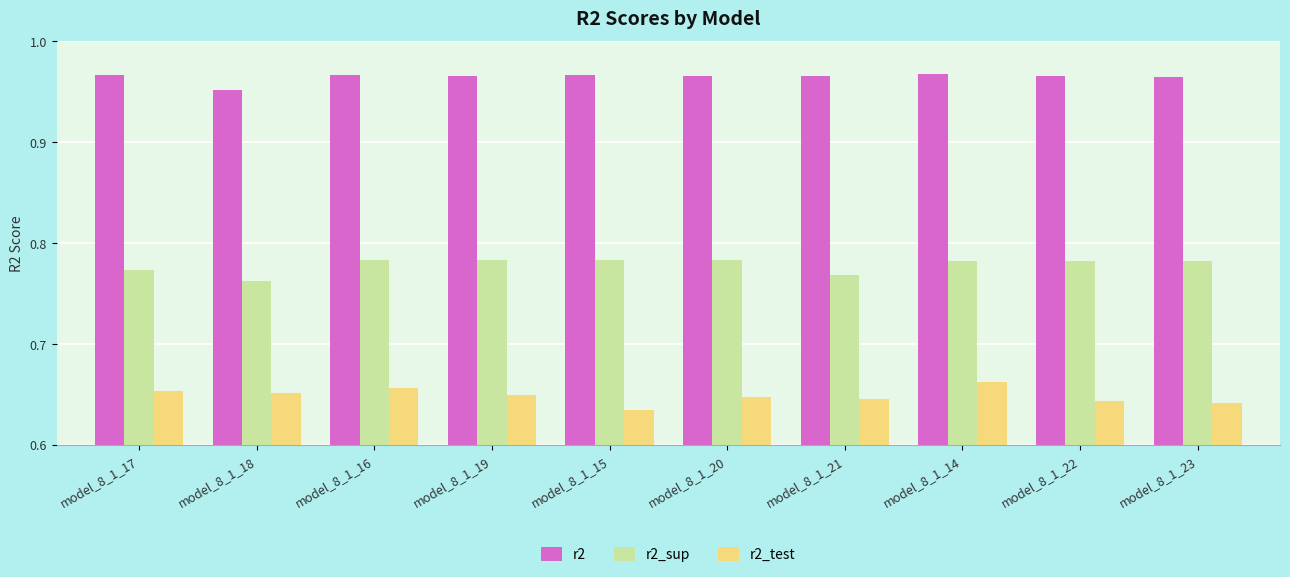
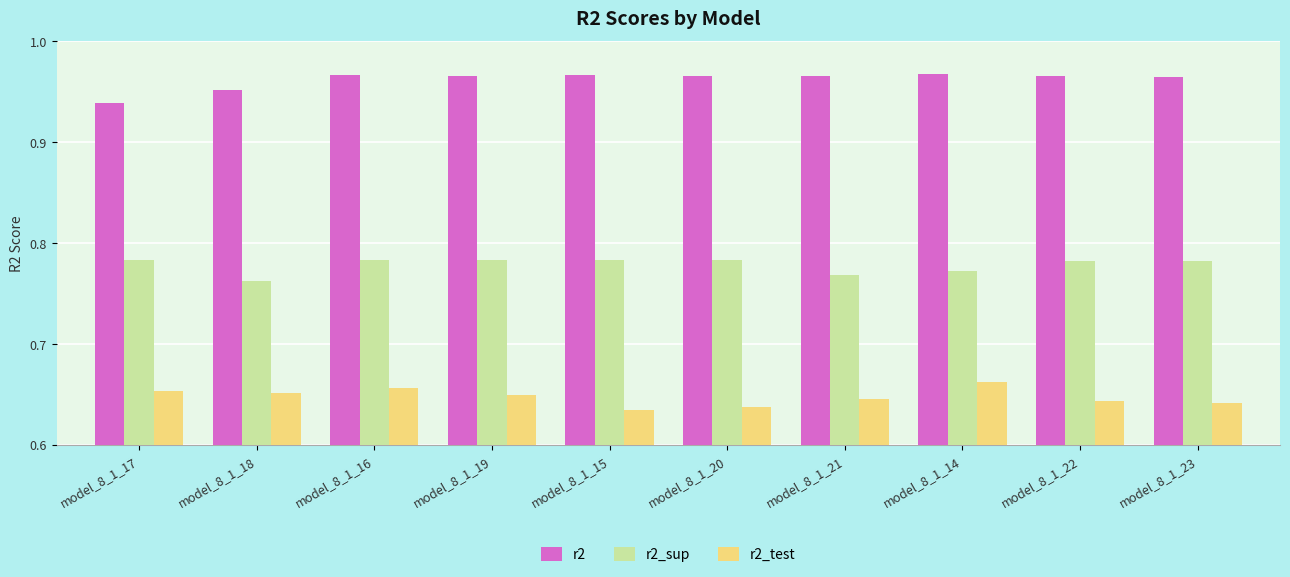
  {
    "r2": {
-     "model_8_1_17": 0.967,
+     "model_8_1_17": 0.939,
      "model_8_1_18": 0.952,
      "model_8_1_16": 0.967,
      "model_8_1_19": 0.966,
      "model_8_1_15": 0.967,
      "model_8_1_20": 0.966,
      "model_8_1_21": 0.966,
      "model_8_1_14": 0.967,
      "model_8_1_22": 0.965,
      "model_8_1_23": 0.965
    },
    "r2_sup": {
-     "model_8_1_17": 0.774,
+     "model_8_1_17": 0.783,
      "model_8_1_18": 0.763,
      "model_8_1_16": 0.783,
      "model_8_1_19": 0.783,
      "model_8_1_15": 0.783,
      "model_8_1_20": 0.783,
      "model_8_1_21": 0.769,
-     "model_8_1_14": 0.783,
+     "model_8_1_14": 0.772,
      "model_8_1_22": 0.783,
      "model_8_1_23": 0.783
    },
    "r2_test": {
      "model_8_1_17": 0.654,
      "model_8_1_18": 0.652,
      "model_8_1_16": 0.657,
      "model_8_1_19": 0.649,
      "model_8_1_15": 0.635,
-     "model_8_1_20": 0.647,
+     "model_8_1_20": 0.638,
      "model_8_1_21": 0.645,
      "model_8_1_14": 0.663,
      "model_8_1_22": 0.644,
      "model_8_1_23": 0.642
    }
  }
